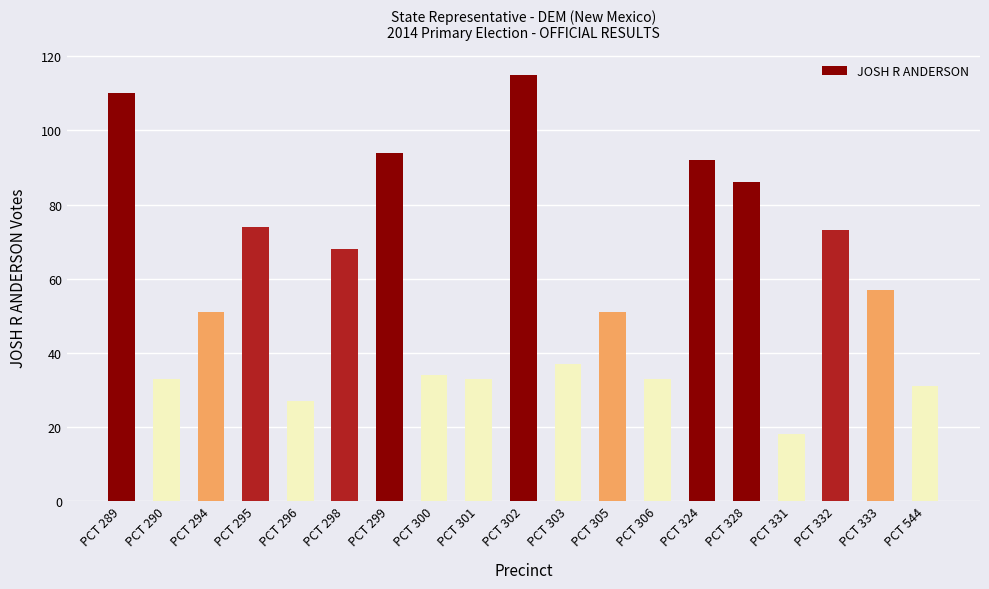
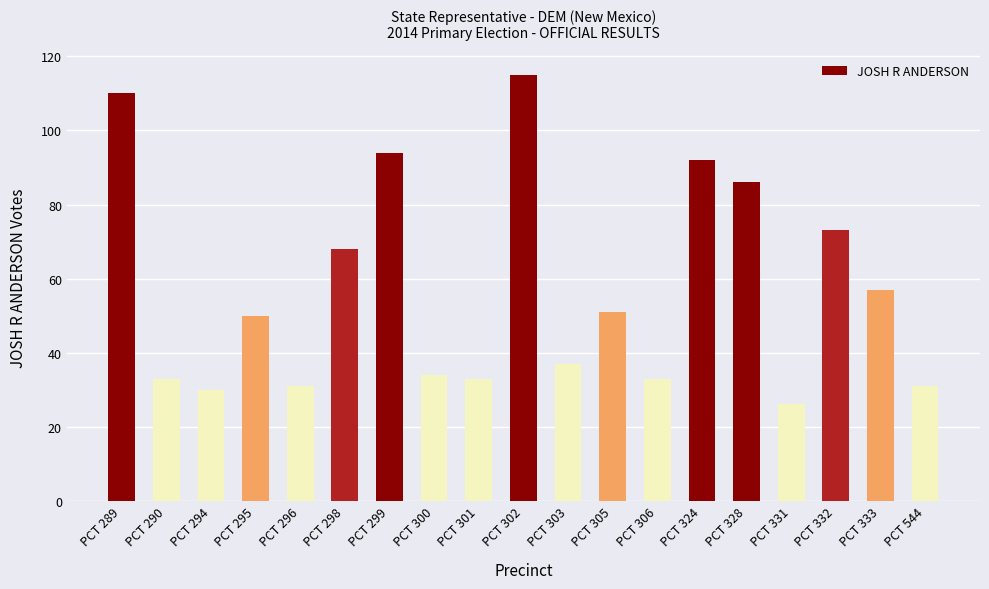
  {
    "PCT 289": 110,
    "PCT 290": 33,
-   "PCT 294": 51,
-   "PCT 295": 74,
-   "PCT 296": 27,
+   "PCT 294": 30,
+   "PCT 295": 50,
+   "PCT 296": 31,
    "PCT 298": 68,
    "PCT 299": 94,
    "PCT 300": 34,
    "PCT 301": 33,
    "PCT 302": 115,
    "PCT 303": 37,
    "PCT 305": 51,
    "PCT 306": 33,
    "PCT 324": 92,
    "PCT 328": 86,
-   "PCT 331": 18,
+   "PCT 331": 26,
    "PCT 332": 73,
    "PCT 333": 57,
    "PCT 544": 31
  }
